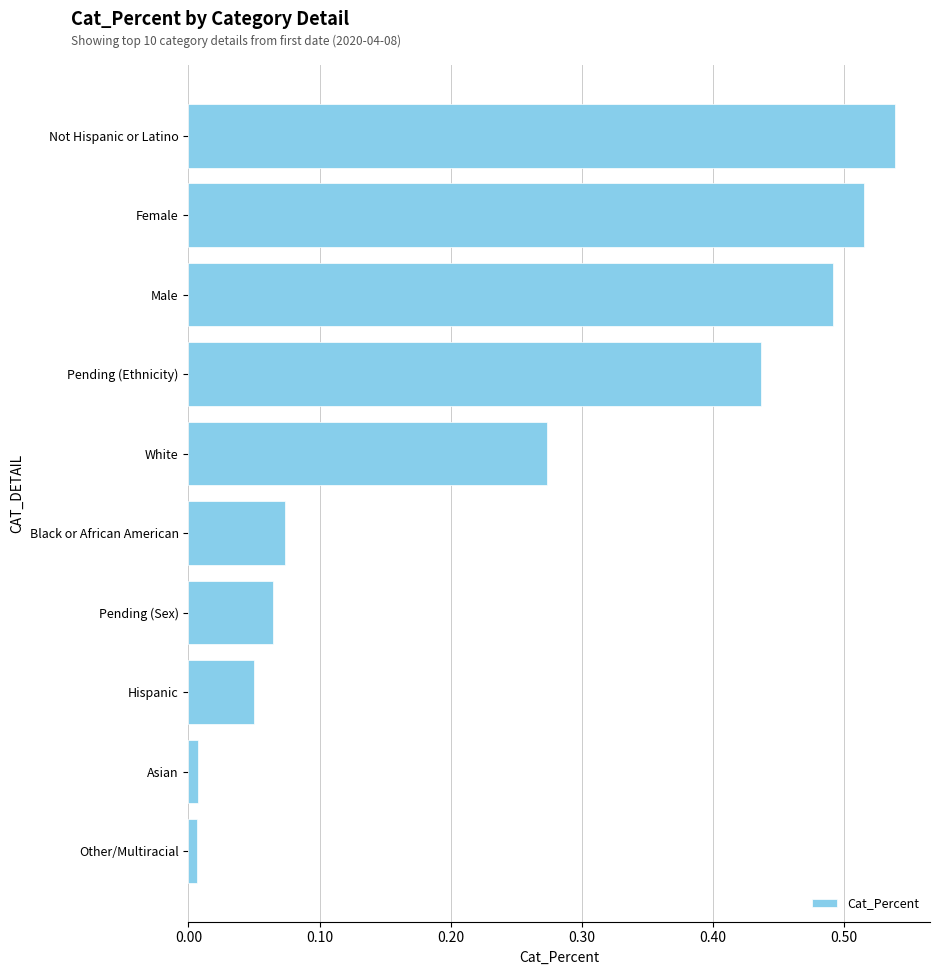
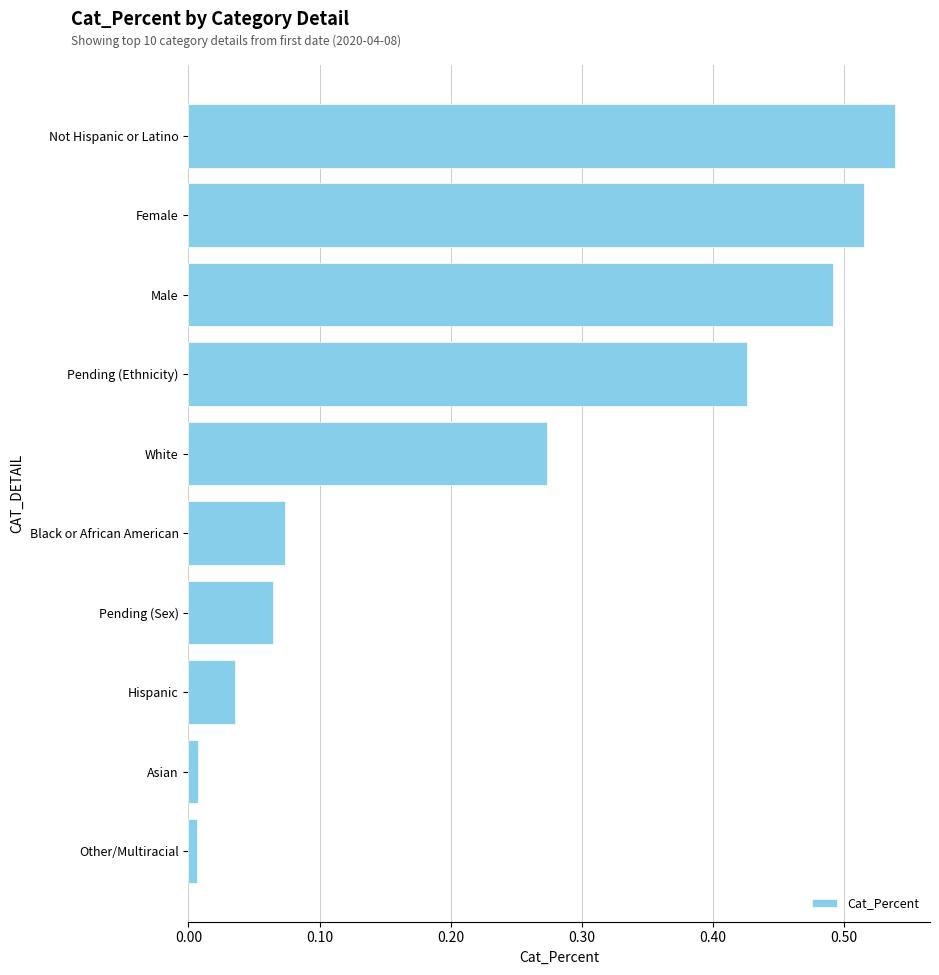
  {
    "Not Hispanic or Latino": 0.539,
    "Female": 0.515,
    "Male": 0.491,
-   "Pending (Ethnicity)": 0.436,
+   "Pending (Ethnicity)": 0.426,
    "White": 0.273,
    "Black or African American": 0.073,
    "Pending (Sex)": 0.065,
-   "Hispanic": 0.050,
+   "Hispanic": 0.036,
    "Asian": 0.007,
    "Other/Multiracial": 0.006
  }
